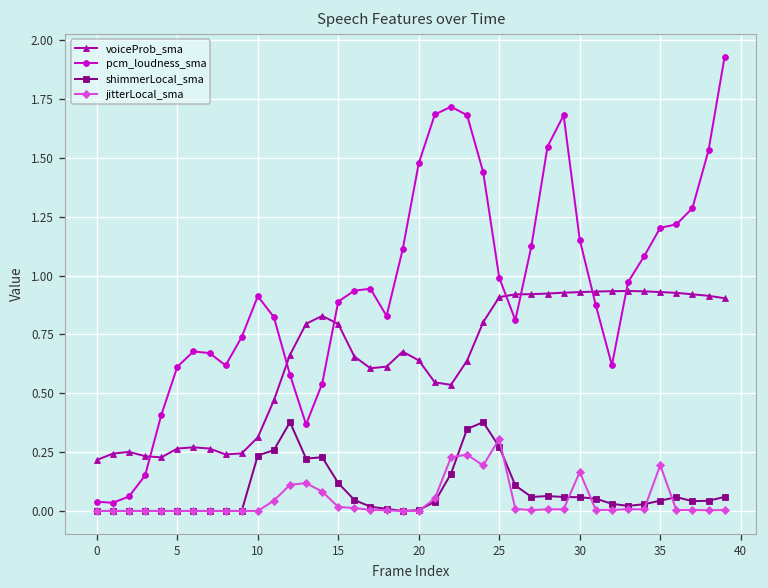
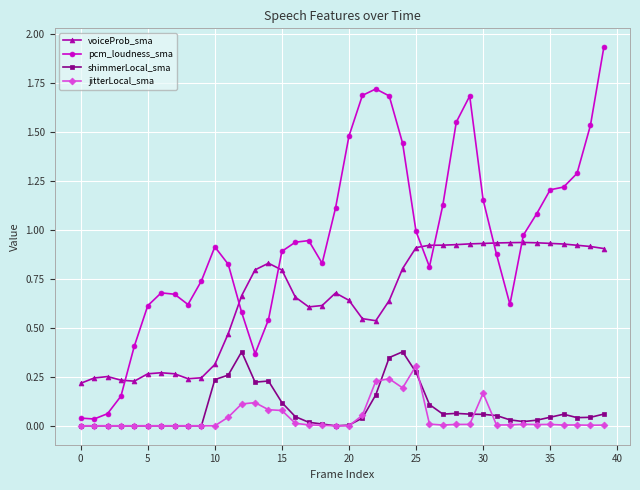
  {
    "jitterLocal_sma": {
      "10": 0.00,
-     "15": 0.02,
+     "15": 0.08,
      "25": 0.31,
      "30": 0.17,
-     "35": 0.19
+     "35": 0.01
    }
  }
